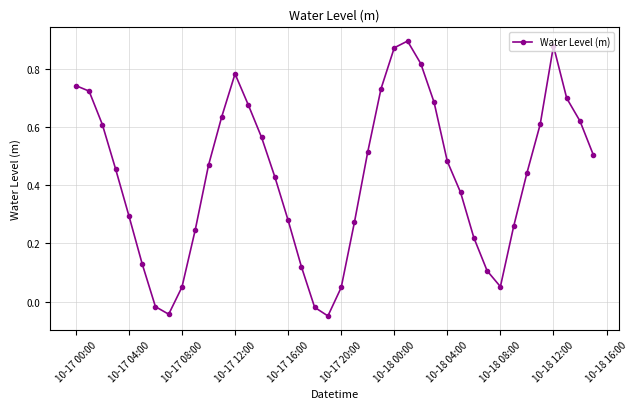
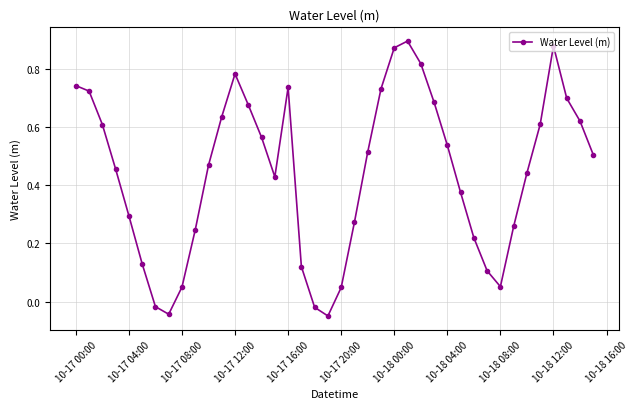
  {
    "10-17 00:00": 0.74,
    "10-17 04:00": 0.29,
    "10-17 08:00": 0.05,
    "10-17 12:00": 0.78,
-   "10-17 16:00": 0.28,
+   "10-17 16:00": 0.74,
    "10-17 20:00": 0.05,
    "10-18 00:00": 0.87,
-   "10-18 04:00": 0.48,
+   "10-18 04:00": 0.54,
    "10-18 08:00": 0.05
  }
